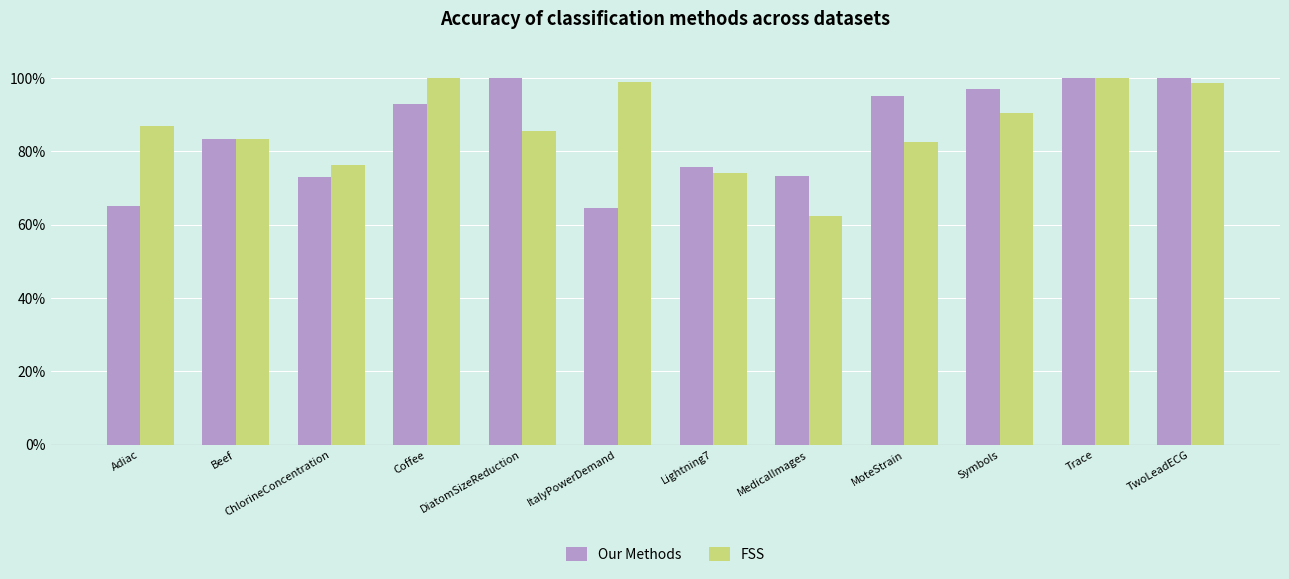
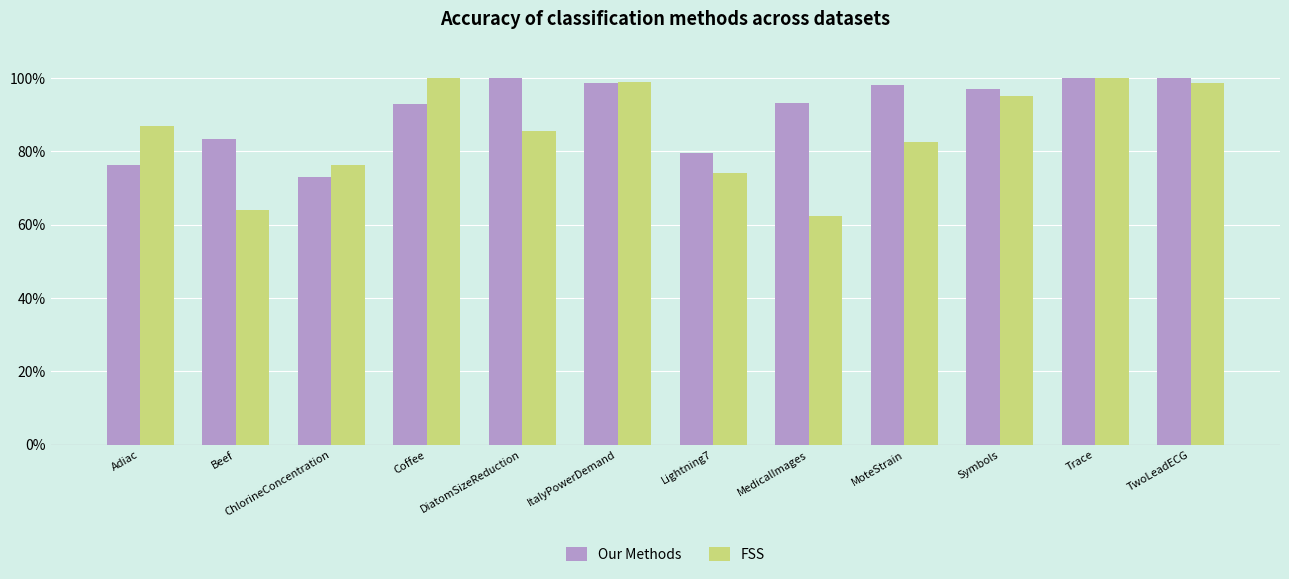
  {
    "Our Methods": {
-     "Adiac": "65%",
+     "Adiac": "76%",
      "Beef": "83%",
      "ChlorineConcentration": "73%",
      "Coffee": "93%",
      "DiatomSizeReduction": "100%",
-     "ItalyPowerDemand": "64%",
-     "Lightning7": "76%",
-     "MedicalImages": "73%",
-     "MoteStrain": "95%",
+     "ItalyPowerDemand": "99%",
+     "Lightning7": "80%",
+     "MedicalImages": "93%",
+     "MoteStrain": "98%",
      "Symbols": "97%",
      "Trace": "100%",
      "TwoLeadECG": "100%"
    },
    "FSS": {
      "Adiac": "87%",
-     "Beef": "83%",
+     "Beef": "64%",
      "ChlorineConcentration": "76%",
      "Coffee": "100%",
      "DiatomSizeReduction": "86%",
      "ItalyPowerDemand": "99%",
      "Lightning7": "74%",
      "MedicalImages": "62%",
      "MoteStrain": "83%",
-     "Symbols": "90%",
+     "Symbols": "95%",
      "Trace": "100%",
      "TwoLeadECG": "99%"
    }
  }
